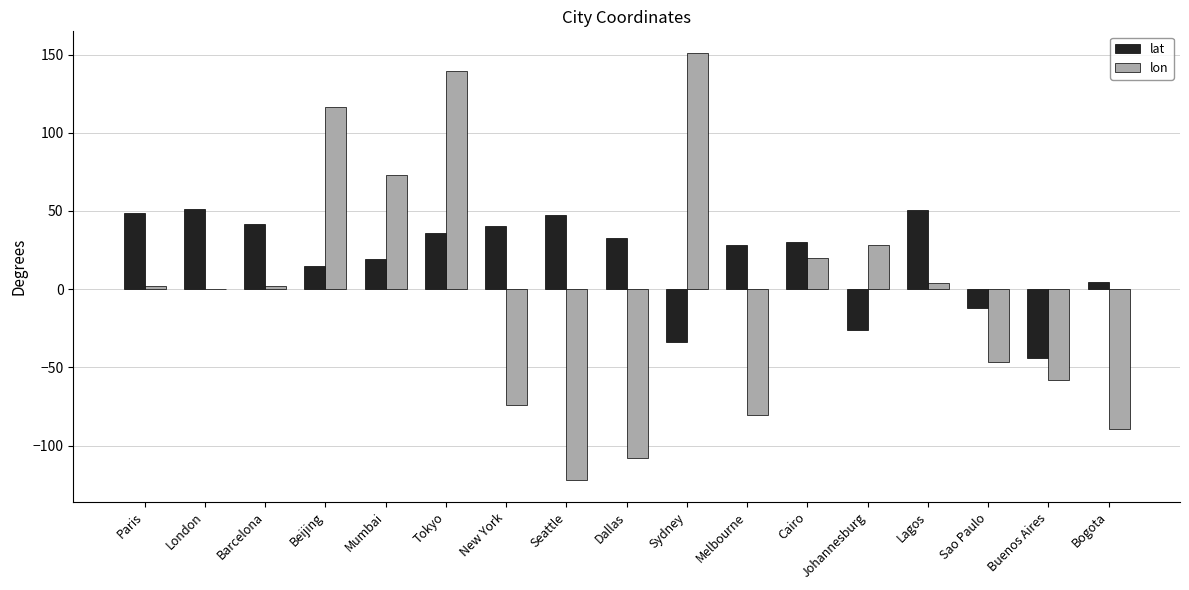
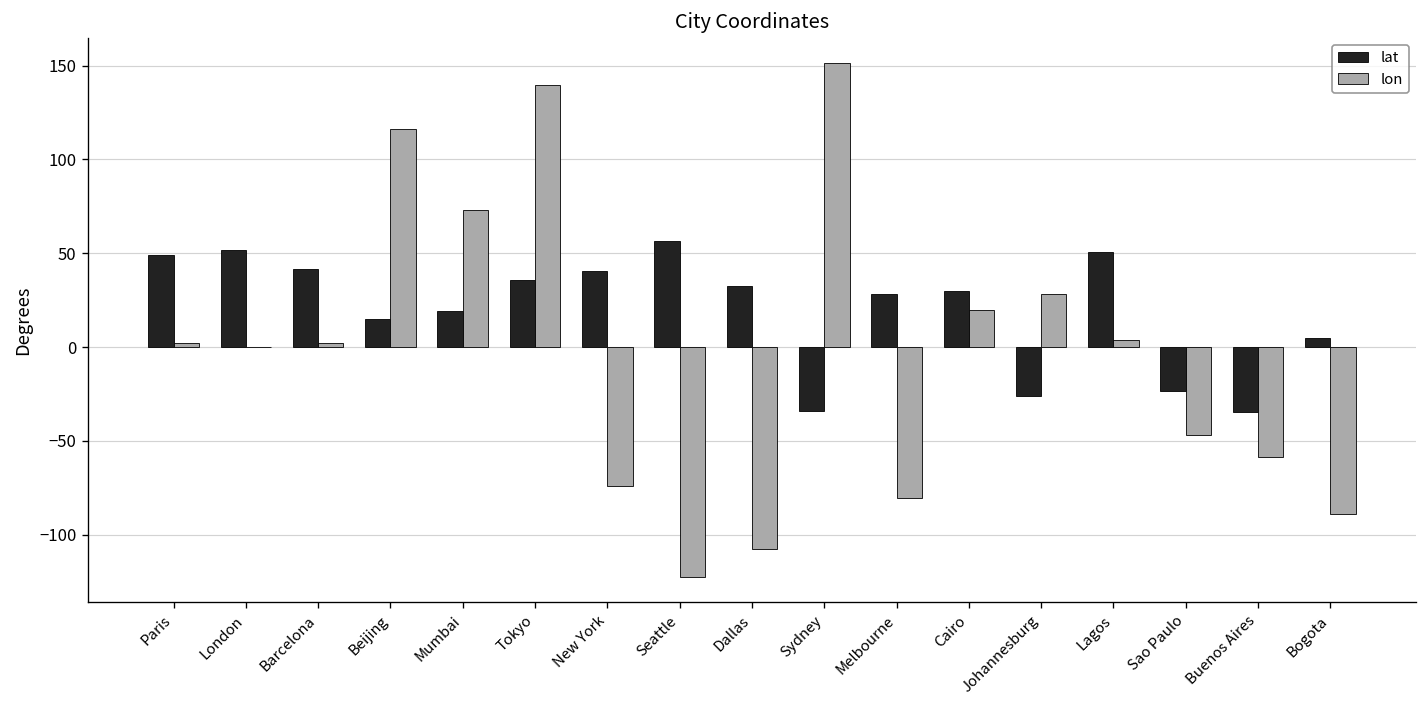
  {
    "lat": {
      "Paris": 49,
      "London": 52,
      "Barcelona": 41,
      "Beijing": 15,
      "Mumbai": 19,
      "Tokyo": 36,
      "New York": 41,
-     "Seattle": 48,
+     "Seattle": 57,
      "Dallas": 33,
      "Sydney": -34,
      "Melbourne": 28,
      "Cairo": 30,
      "Johannesburg": -26,
      "Lagos": 50,
-     "Sao Paulo": -12,
-     "Buenos Aires": -44,
+     "Sao Paulo": -24,
+     "Buenos Aires": -35,
      "Bogota": 5
    },
    "lon": {
      "Paris": 2,
      "Barcelona": 2,
      "Beijing": 116,
      "Mumbai": 73,
      "Tokyo": 140,
      "New York": -74,
      "Seattle": -122,
      "Dallas": -108,
      "Sydney": 151,
      "Melbourne": -81,
      "Cairo": 20,
      "Johannesburg": 28,
      "Lagos": 4,
      "Sao Paulo": -47,
      "Buenos Aires": -58,
      "Bogota": -89
    }
  }
